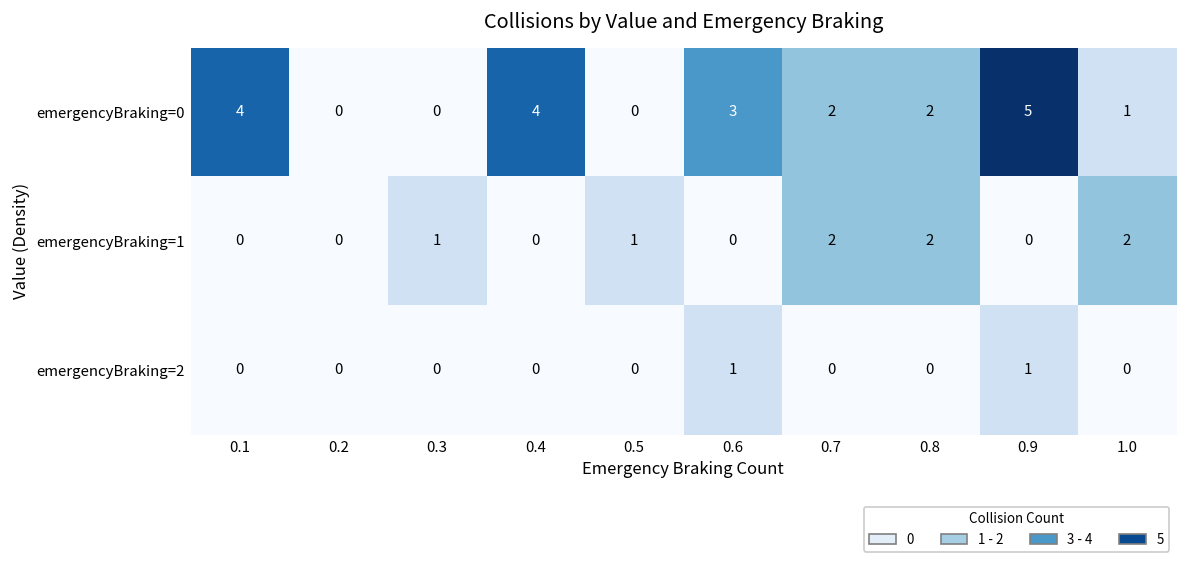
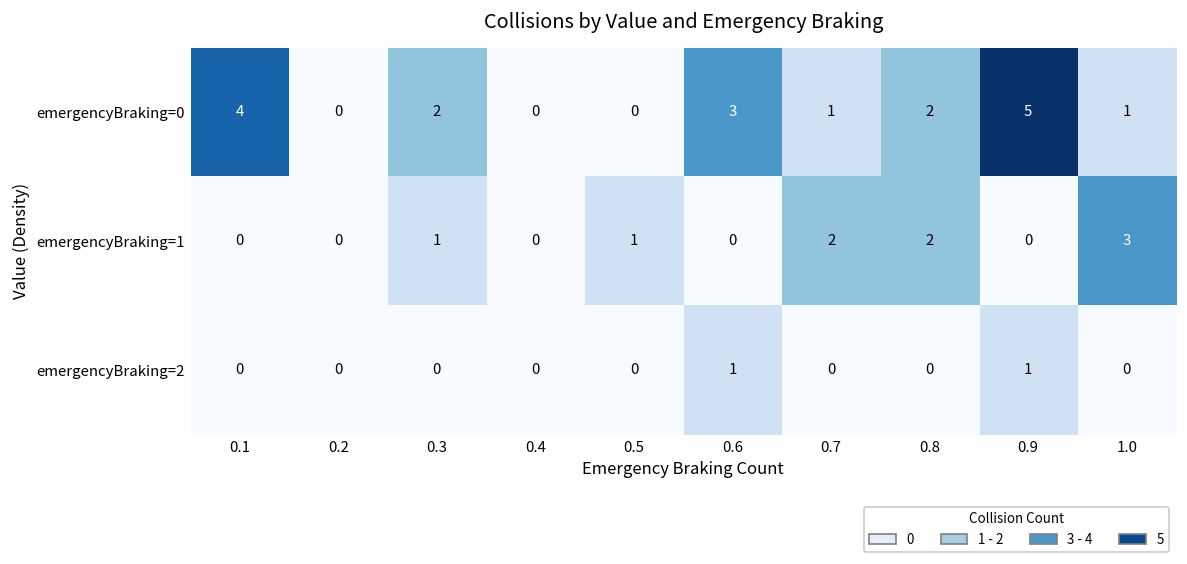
  {
    "emergencyBraking=0": {
      "0.1": 4,
      "0.2": 0,
-     "0.3": 0,
-     "0.4": 4,
+     "0.3": 2,
+     "0.4": 0,
      "0.5": 0,
      "0.6": 3,
-     "0.7": 2,
+     "0.7": 1,
      "0.8": 2,
      "0.9": 5,
      "1.0": 1
    },
    "emergencyBraking=1": {
      "0.1": 0,
      "0.2": 0,
      "0.3": 1,
      "0.4": 0,
      "0.5": 1,
      "0.6": 0,
      "0.7": 2,
      "0.8": 2,
      "0.9": 0,
-     "1.0": 2
+     "1.0": 3
    },
    "emergencyBraking=2": {
      "0.1": 0,
      "0.2": 0,
      "0.3": 0,
      "0.4": 0,
      "0.5": 0,
      "0.6": 1,
      "0.7": 0,
      "0.8": 0,
      "0.9": 1,
      "1.0": 0
    }
  }
